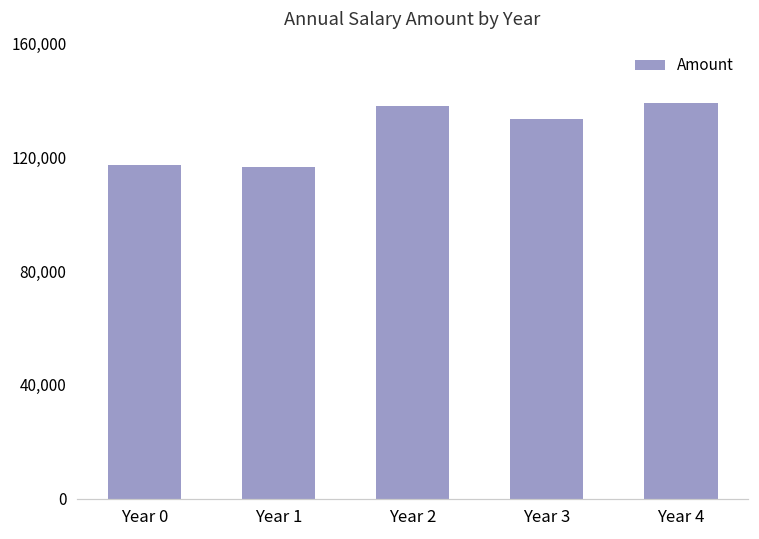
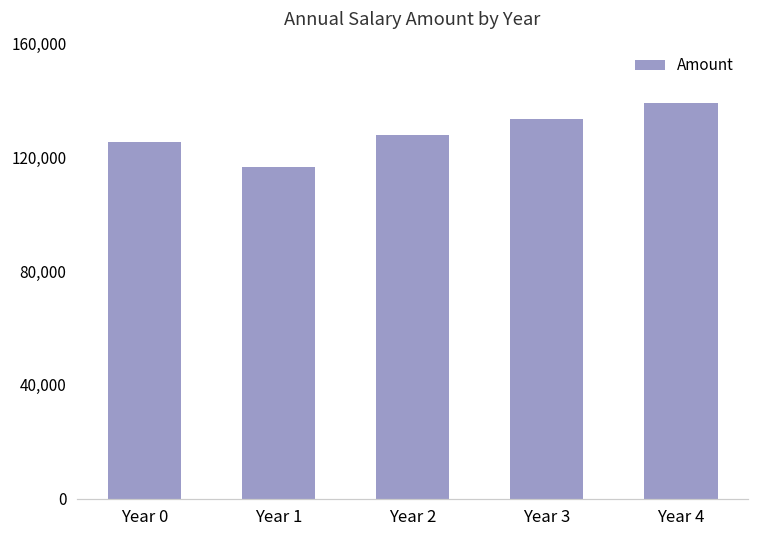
  {
-   "Year 0": "117,000",
+   "Year 0": "125,000",
    "Year 1": "117,000",
-   "Year 2": "138,000",
+   "Year 2": "128,000",
    "Year 3": "133,000",
    "Year 4": "139,000"
  }
